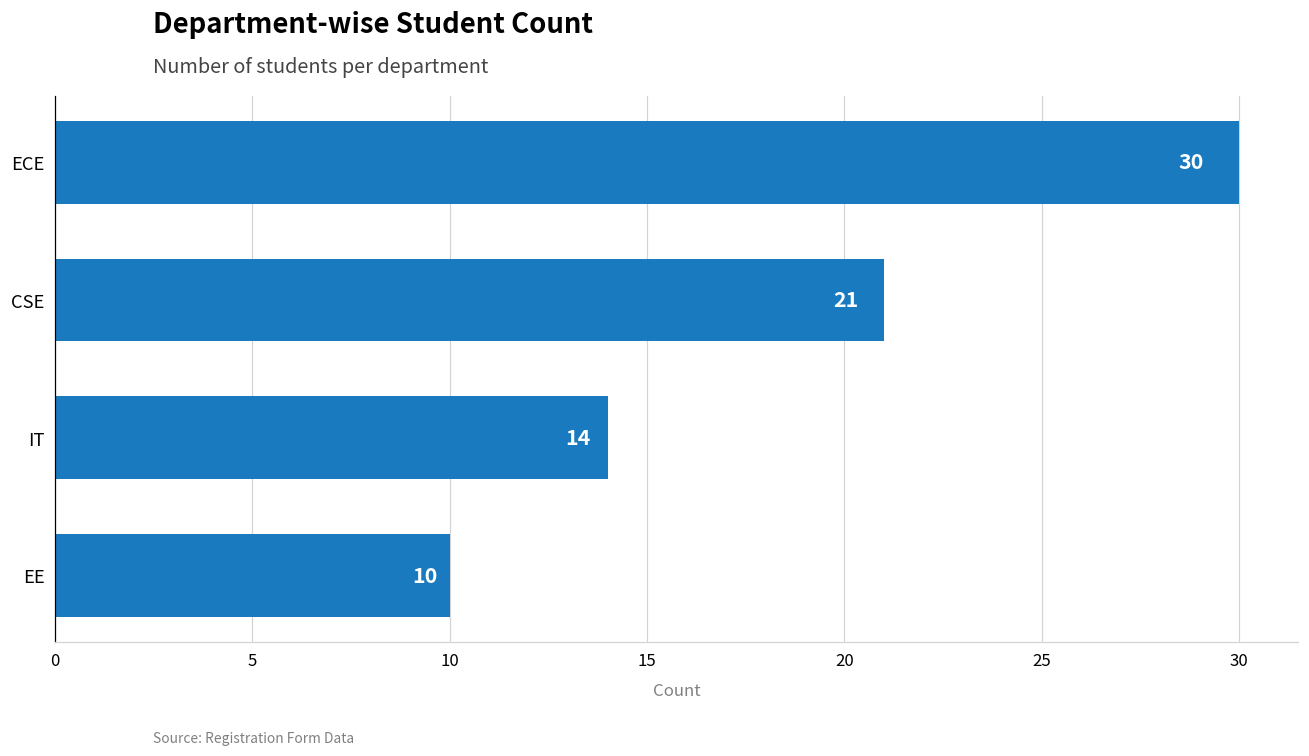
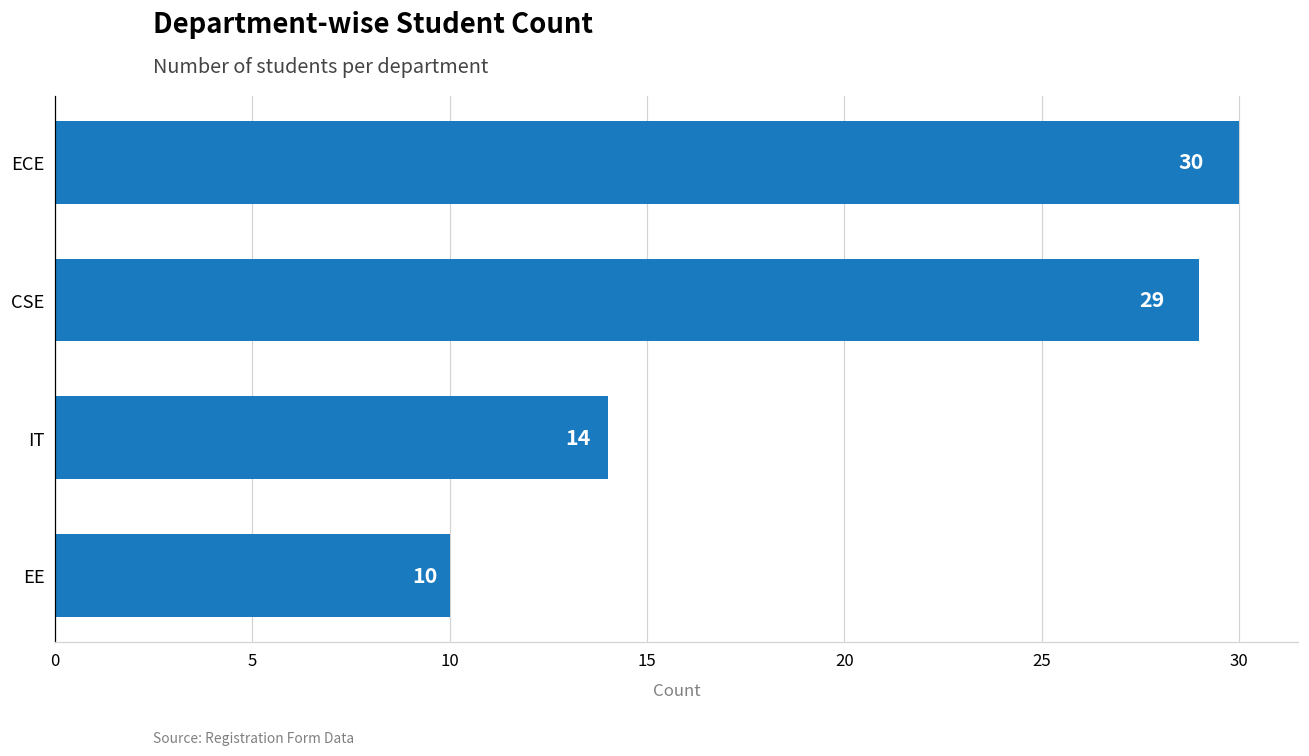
  {
    "ECE": 30,
-   "CSE": 21,
+   "CSE": 29,
    "IT": 14,
    "EE": 10
  }
